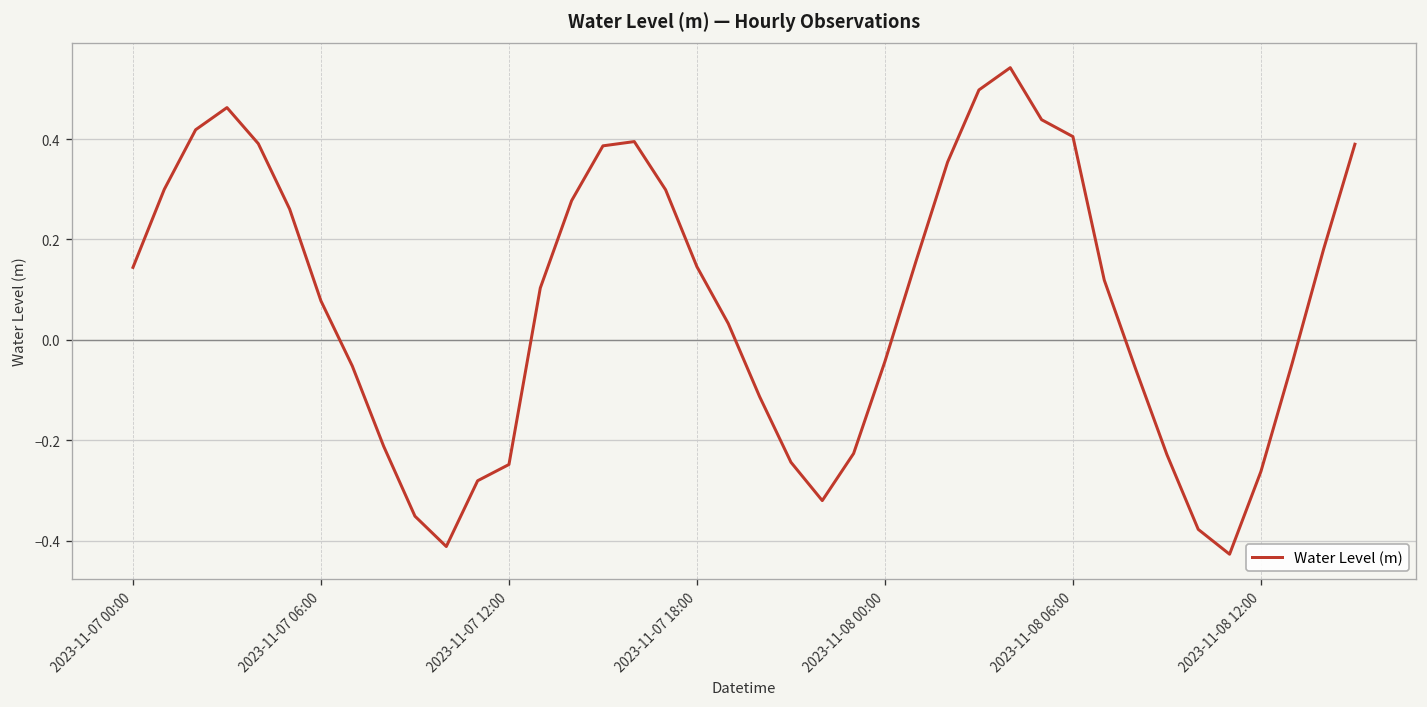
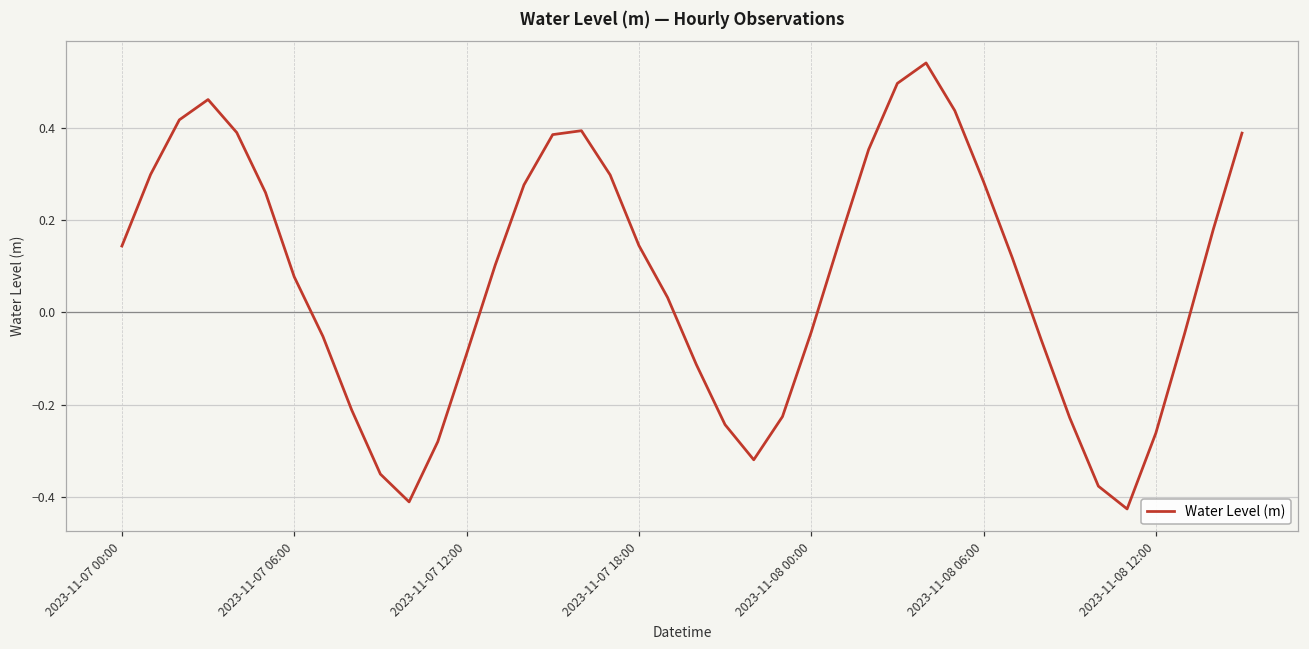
  {
    "2023-11-07 00:00": 0.14,
    "2023-11-07 06:00": 0.08,
-   "2023-11-07 12:00": -0.25,
+   "2023-11-07 12:00": -0.09,
    "2023-11-07 18:00": 0.15,
    "2023-11-08 00:00": -0.04,
-   "2023-11-08 06:00": 0.40,
+   "2023-11-08 06:00": 0.28,
    "2023-11-08 12:00": -0.26
  }
